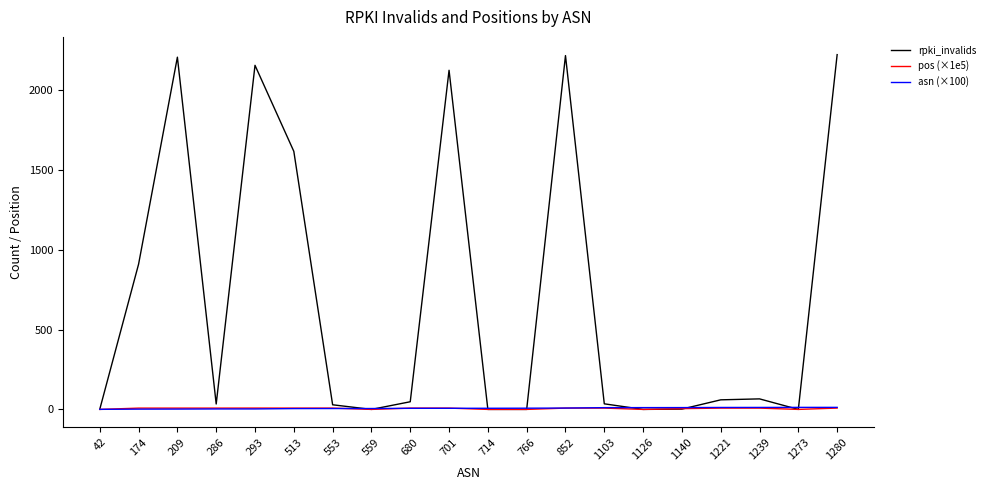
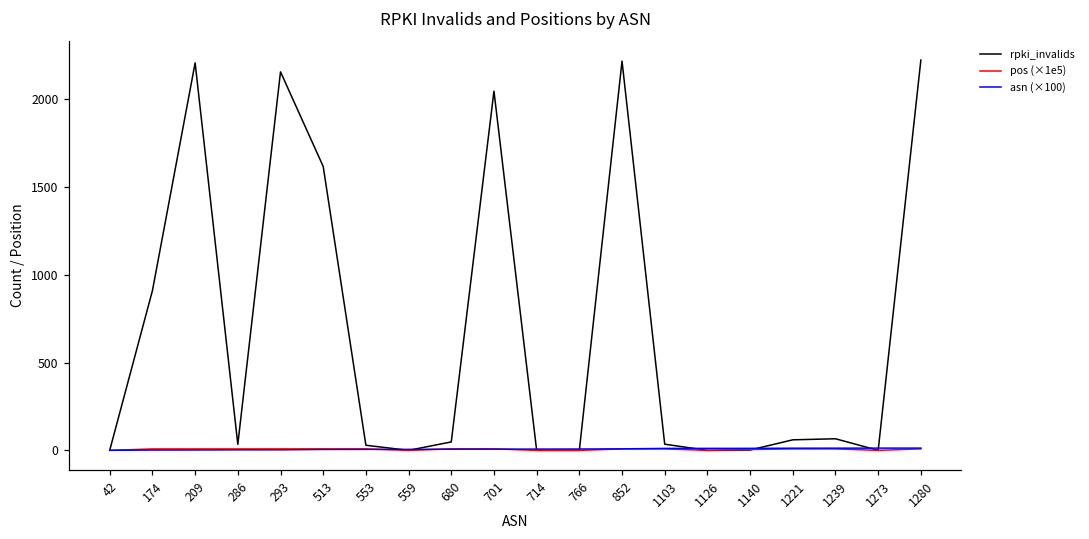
  {
    "rpki_invalids": {
      "174": 910,
      "209": 2210,
      "286": 30,
      "293": 2160,
      "513": 1620,
      "553": 30,
      "680": 50,
-     "701": 2130,
+     "701": 2050,
      "852": 2220,
      "1103": 40,
      "1221": 60,
      "1239": 70,
      "1280": 2220
    }
  }
